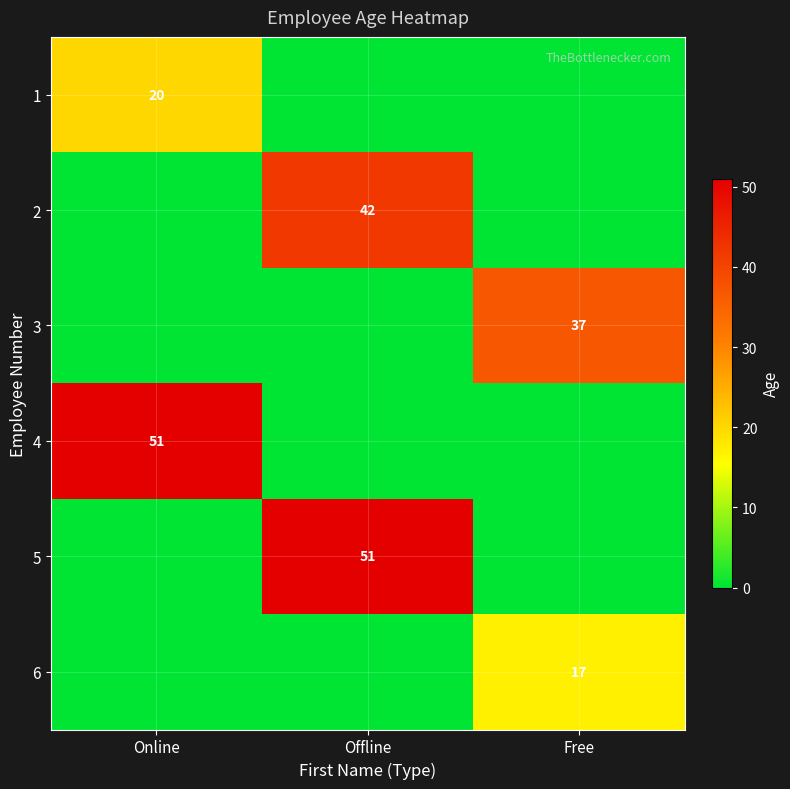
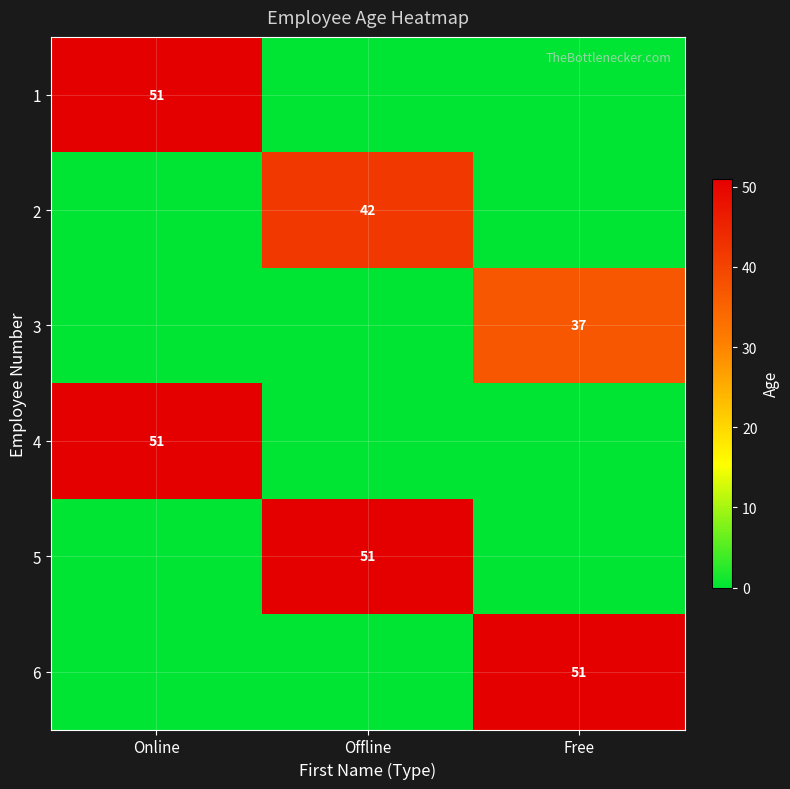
  {
    "1": {
-     "Online": 20
+     "Online": 51
    },
    "2": {
      "Offline": 42
    },
    "3": {
      "Free": 37
    },
    "4": {
      "Online": 51
    },
    "5": {
      "Offline": 51
    },
    "6": {
-     "Free": 17
+     "Free": 51
    }
  }
